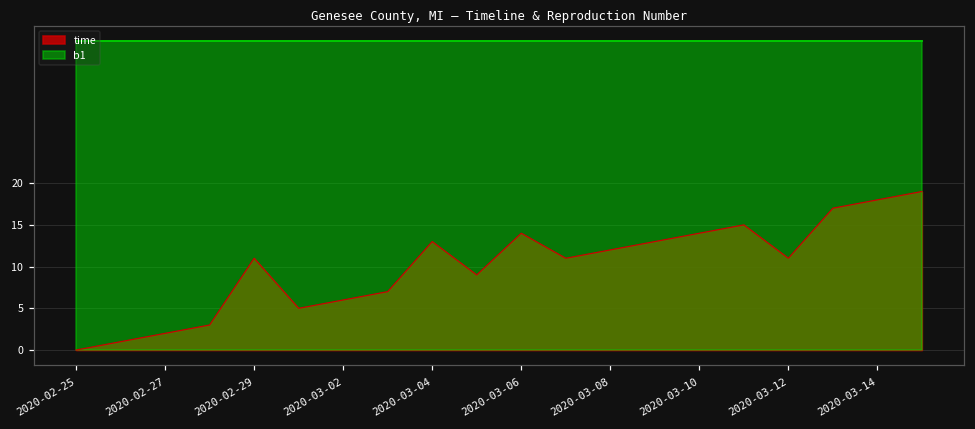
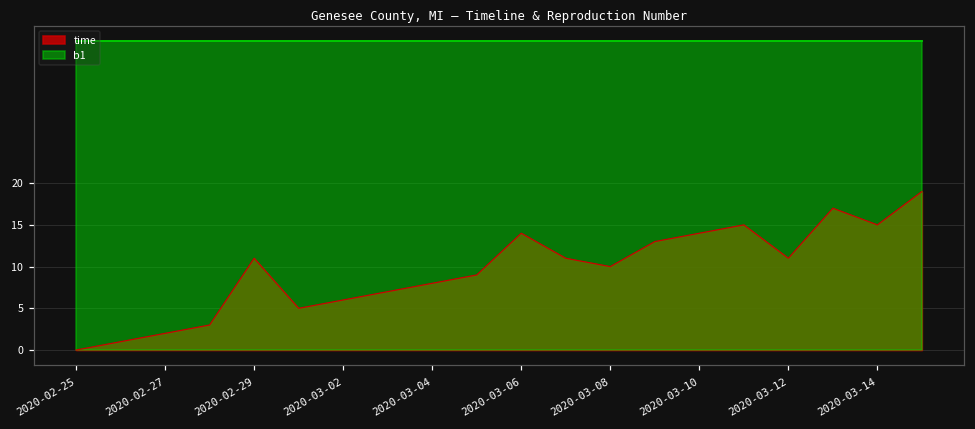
  {
    "time": {
      "2020-02-25": 0,
      "2020-02-27": 2,
      "2020-02-29": 11,
      "2020-03-02": 6,
-     "2020-03-04": 13,
+     "2020-03-04": 8,
      "2020-03-06": 14,
-     "2020-03-08": 12,
+     "2020-03-08": 10,
      "2020-03-10": 14,
      "2020-03-12": 11,
-     "2020-03-14": 18
+     "2020-03-14": 15
    },
    "b1": {
      "2020-02-27": 37,
      "2020-02-29": 37,
      "2020-03-02": 37,
      "2020-03-04": 37,
      "2020-03-06": 37,
      "2020-03-08": 37,
      "2020-03-10": 37,
      "2020-03-12": 37,
      "2020-03-14": 37
    }
  }
